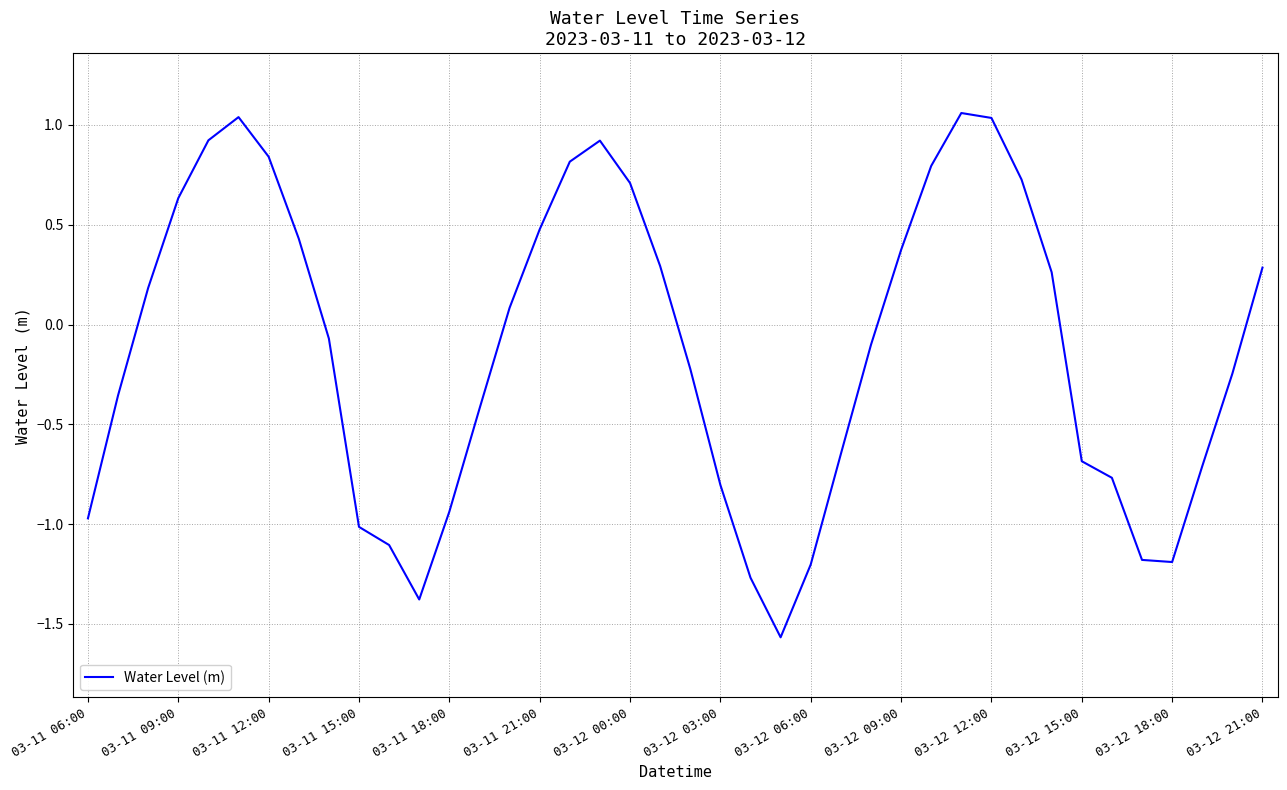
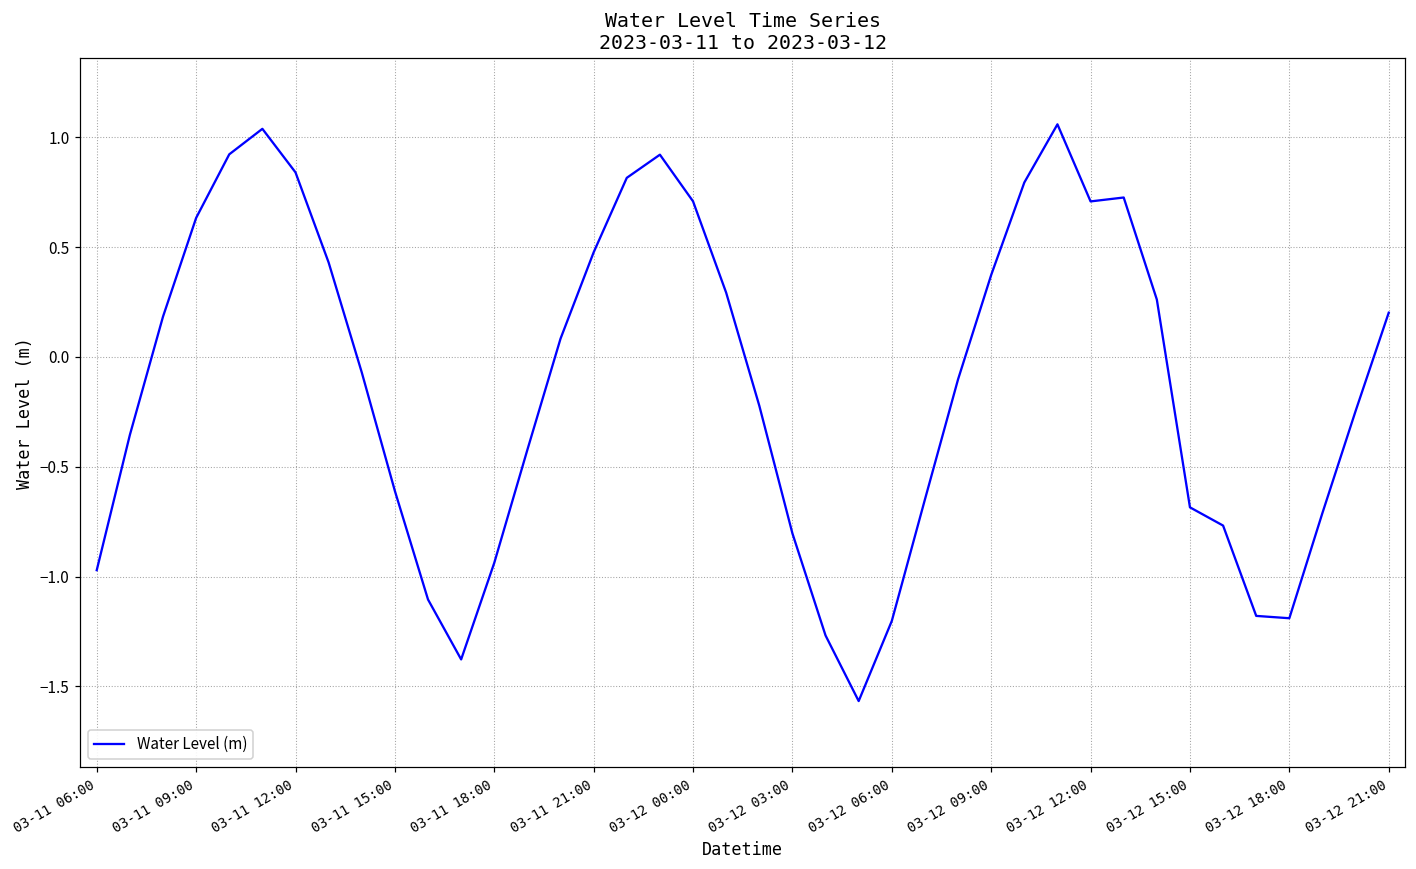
  {
    "03-11 06:00": -0.97,
    "03-11 09:00": 0.63,
    "03-11 12:00": 0.84,
-   "03-11 15:00": -1.01,
+   "03-11 15:00": -0.61,
    "03-11 18:00": -0.94,
    "03-11 21:00": 0.48,
    "03-12 00:00": 0.71,
    "03-12 03:00": -0.80,
    "03-12 06:00": -1.20,
    "03-12 09:00": 0.37,
-   "03-12 12:00": 1.03,
+   "03-12 12:00": 0.71,
    "03-12 15:00": -0.68,
    "03-12 18:00": -1.19,
-   "03-12 21:00": 0.28
+   "03-12 21:00": 0.20
  }
